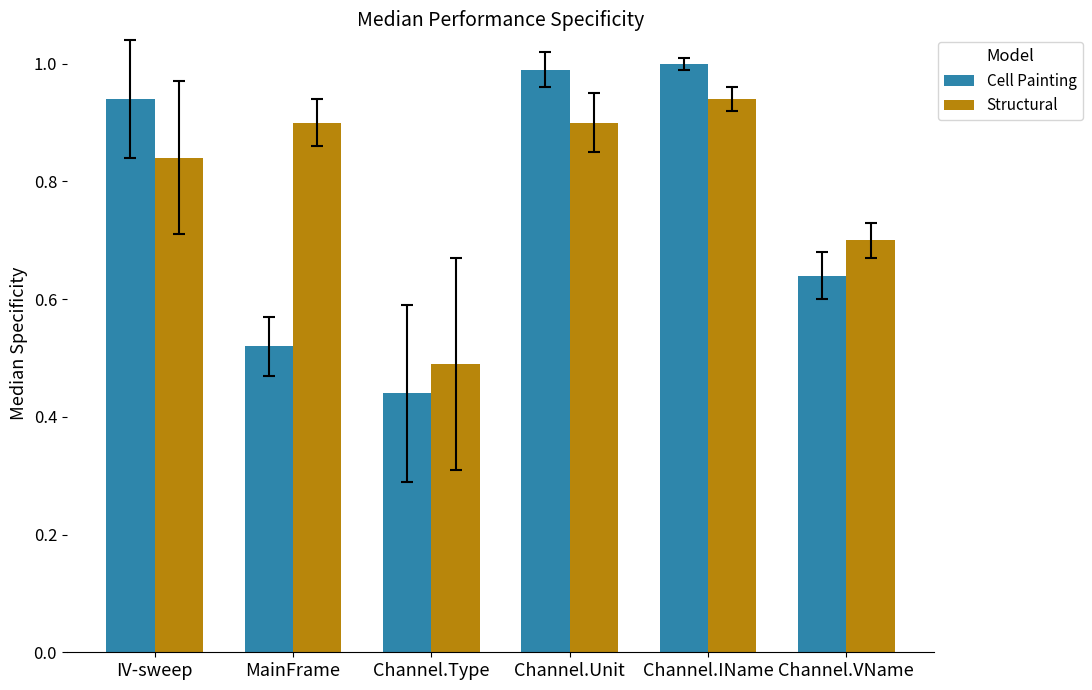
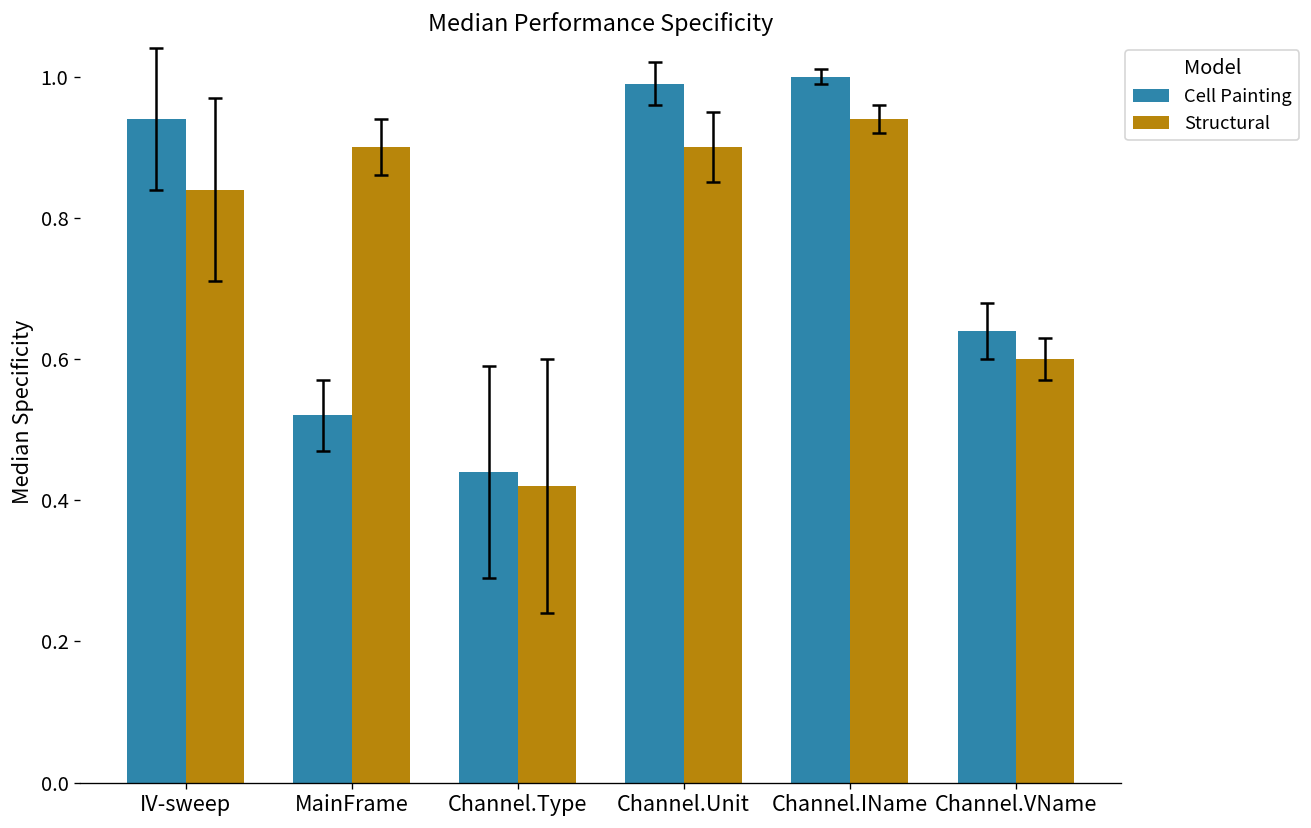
  {
    "Structural": {
      "IV-sweep": 0.84,
      "MainFrame": 0.90,
-     "Channel.Type": 0.49,
+     "Channel.Type": 0.42,
      "Channel.Unit": 0.90,
      "Channel.IName": 0.94,
-     "Channel.VName": 0.7
+     "Channel.VName": 0.6
    }
  }
